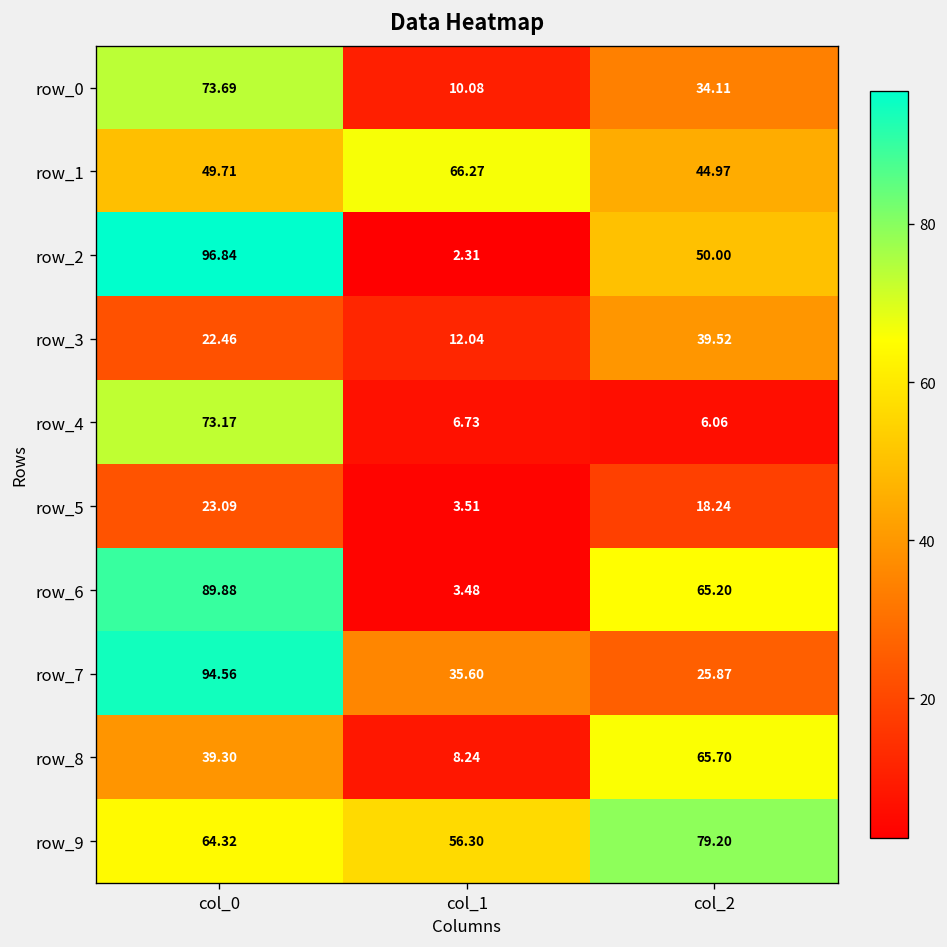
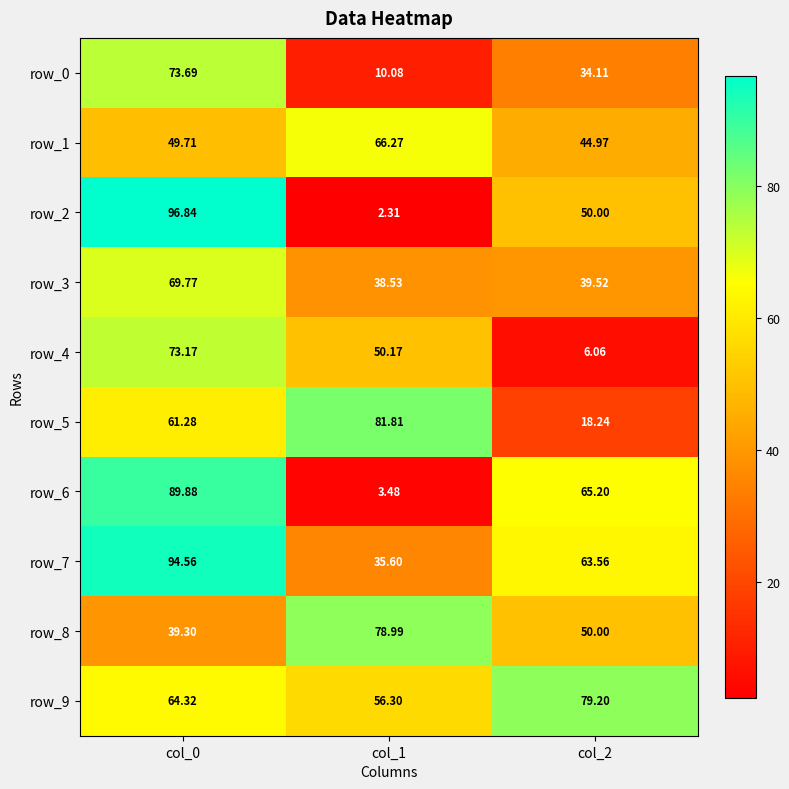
  {
    "row_0": {
      "col_0": 73.69,
      "col_1": 10.08,
      "col_2": 34.11
    },
    "row_1": {
      "col_0": 49.71,
      "col_1": 66.27,
      "col_2": 44.97
    },
    "row_2": {
      "col_0": 96.84,
      "col_1": 2.31,
      "col_2": 50.00
    },
    "row_3": {
-     "col_0": 22.46,
-     "col_1": 12.04,
+     "col_0": 69.77,
+     "col_1": 38.53,
      "col_2": 39.52
    },
    "row_4": {
      "col_0": 73.17,
-     "col_1": 6.73,
+     "col_1": 50.17,
      "col_2": 6.06
    },
    "row_5": {
-     "col_0": 23.09,
-     "col_1": 3.51,
+     "col_0": 61.28,
+     "col_1": 81.81,
      "col_2": 18.24
    },
    "row_6": {
      "col_0": 89.88,
      "col_1": 3.48,
      "col_2": 65.20
    },
    "row_7": {
      "col_0": 94.56,
      "col_1": 35.60,
-     "col_2": 25.87
+     "col_2": 63.56
    },
    "row_8": {
      "col_0": 39.30,
-     "col_1": 8.24,
-     "col_2": 65.70
+     "col_1": 78.99,
+     "col_2": 50.00
    },
    "row_9": {
      "col_0": 64.32,
      "col_1": 56.30,
      "col_2": 79.20
    }
  }
